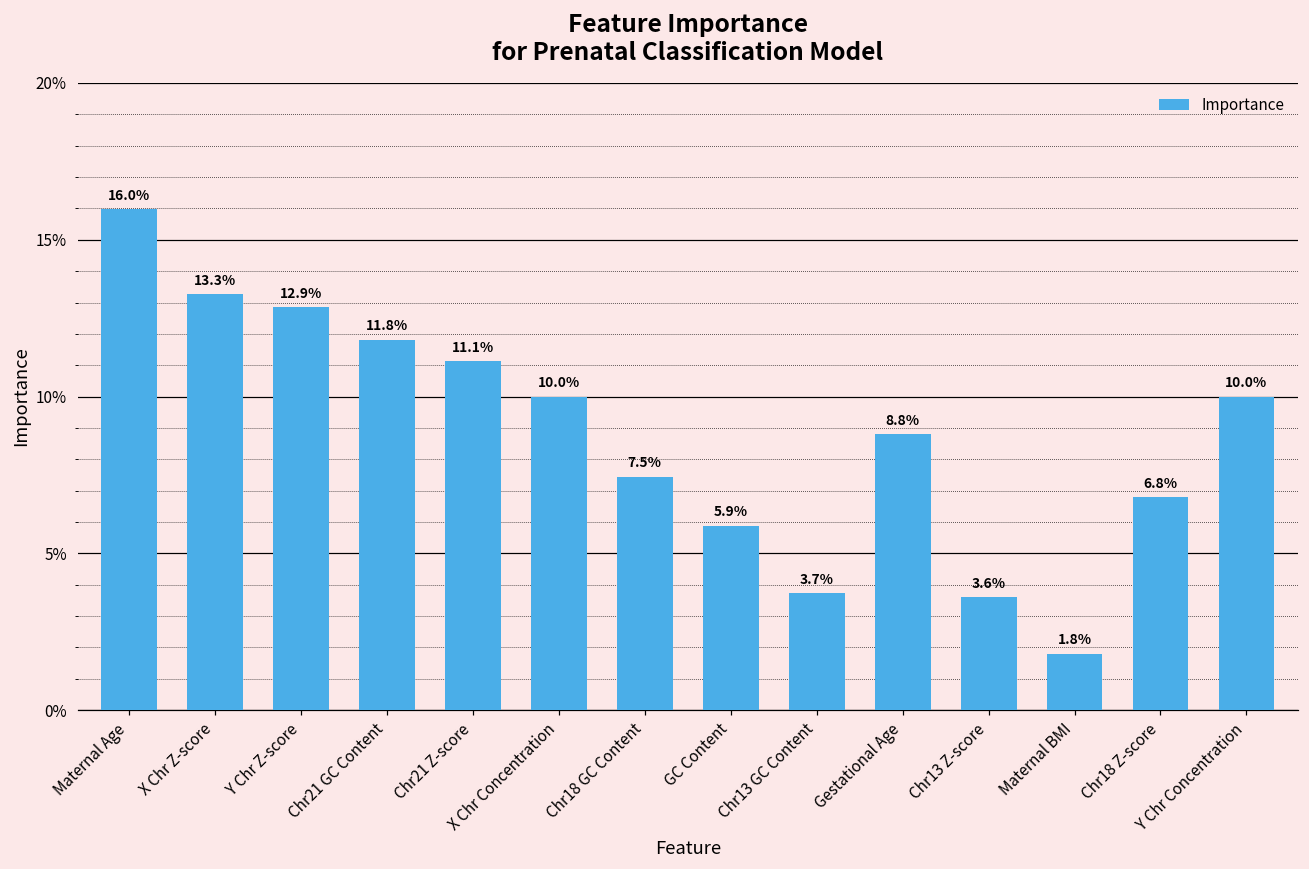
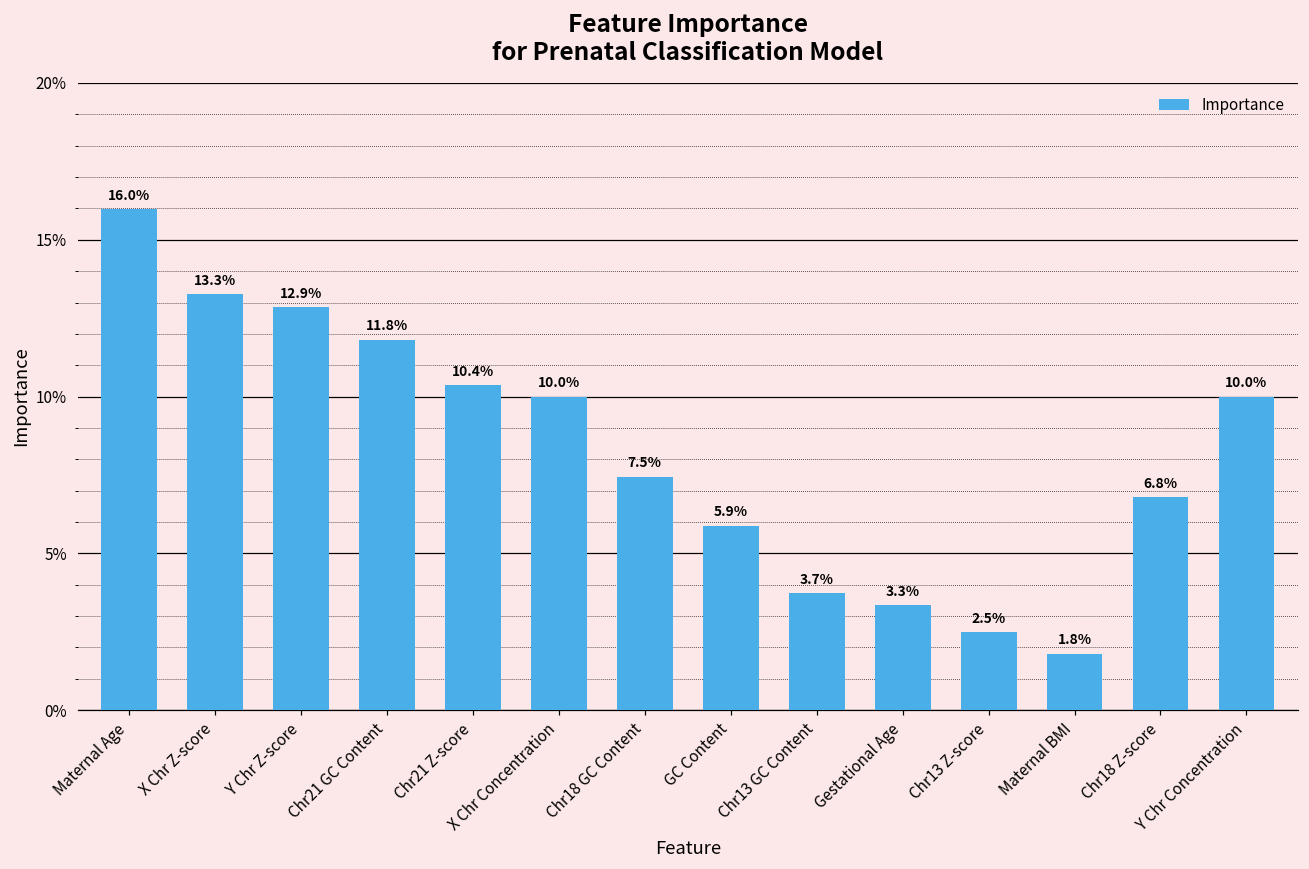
  {
    "Maternal Age": "16.0%",
    "X Chr Z-score": "13.3%",
    "Y Chr Z-score": "12.9%",
    "Chr21 GC Content": "11.8%",
-   "Chr21 Z-score": "11.1%",
+   "Chr21 Z-score": "10.4%",
    "X Chr Concentration": "10.0%",
    "Chr18 GC Content": "7.5%",
    "GC Content": "5.9%",
    "Chr13 GC Content": "3.7%",
-   "Gestational Age": "8.8%",
-   "Chr13 Z-score": "3.6%",
+   "Gestational Age": "3.3%",
+   "Chr13 Z-score": "2.5%",
    "Maternal BMI": "1.8%",
    "Chr18 Z-score": "6.8%",
    "Y Chr Concentration": "10.0%"
  }
